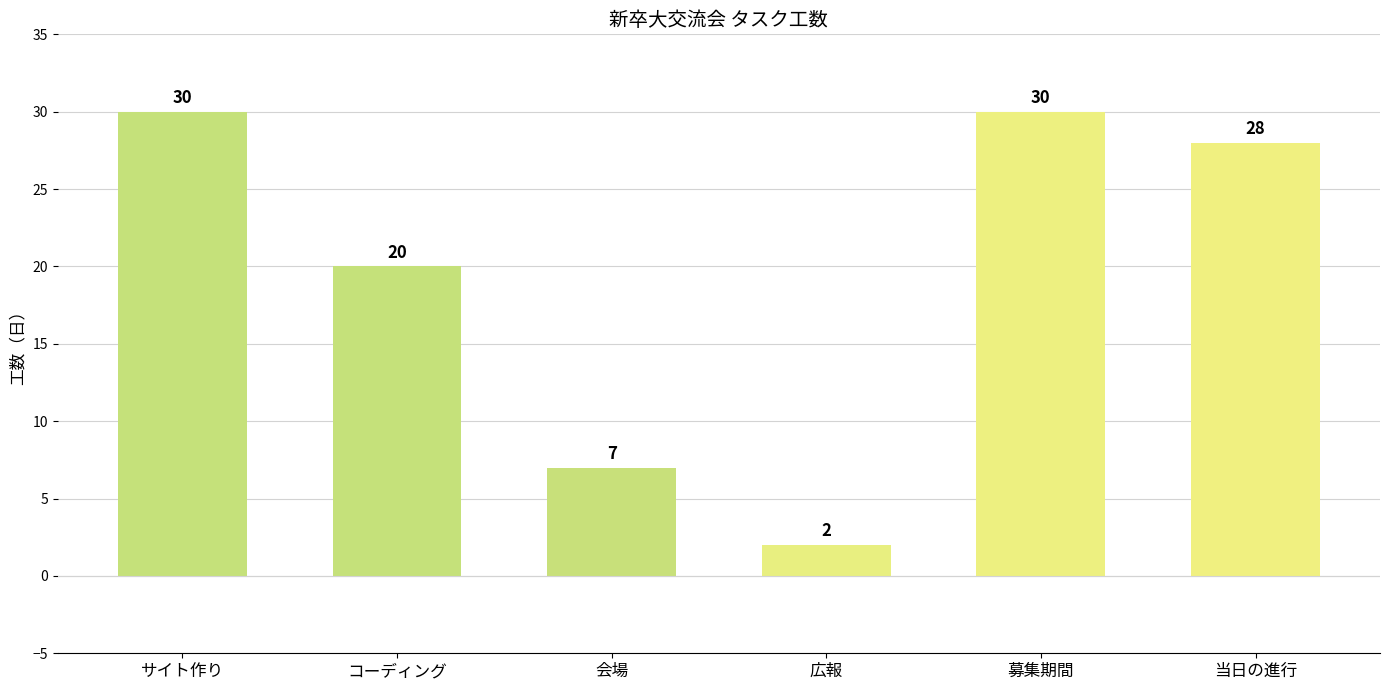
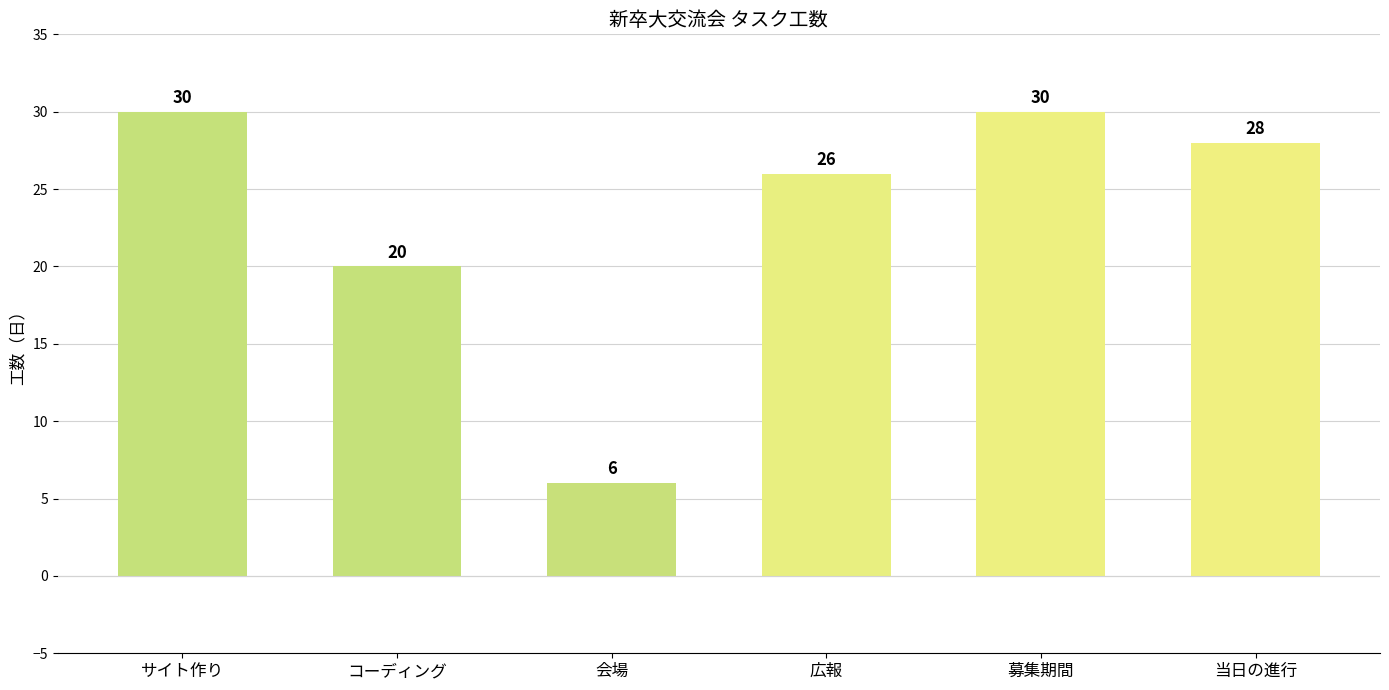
  {
    "サイト作り": 30,
    "コーディング": 20,
-   "会場": 7,
-   "広報": 2,
+   "会場": 6,
+   "広報": 26,
    "募集期間": 30,
    "当日の進行": 28
  }
